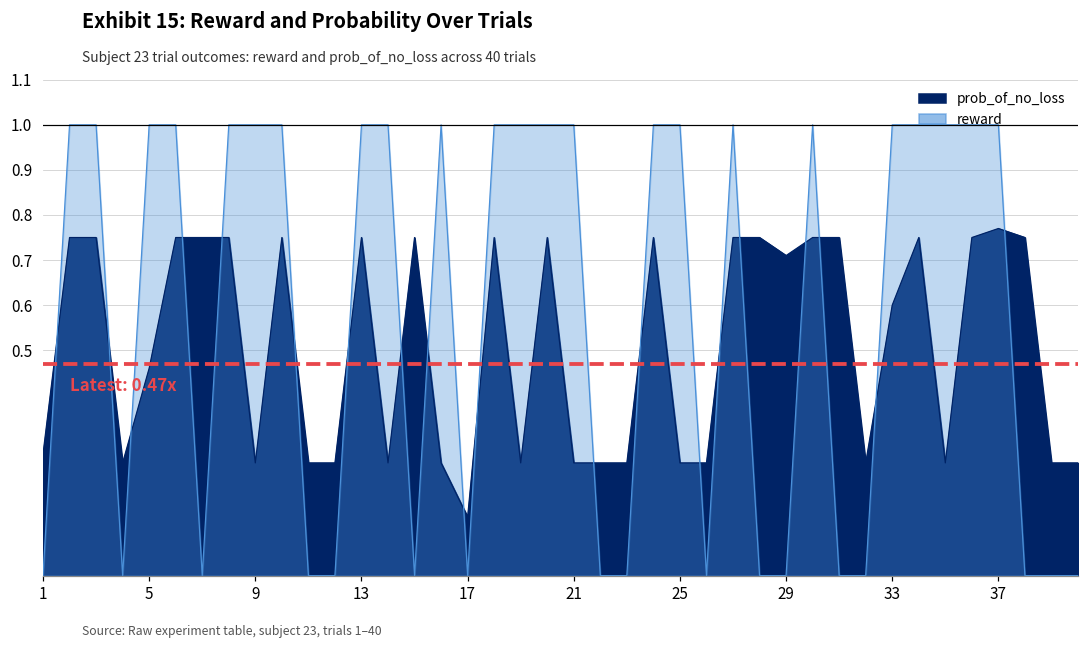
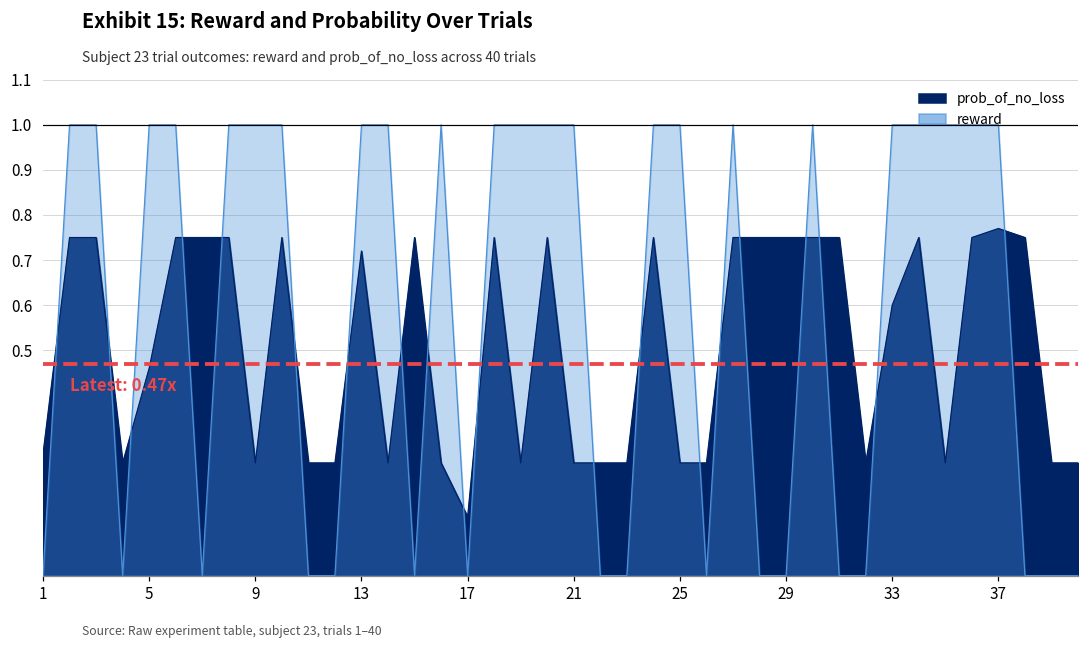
  {
    "prob_of_no_loss": {
      "1": 0.27,
      "9": 0.25,
-     "13": 0.75,
+     "13": 0.72,
      "17": 0.13,
      "21": 0.25,
      "25": 0.25,
-     "29": 0.71,
+     "29": 0.75,
      "33": 0.60,
      "37": 0.77
    },
    "reward": {
      "1": 0.00,
      "5": 1.00,
      "9": 1.00,
      "13": 1.00,
      "17": 0.00,
      "21": 1.00,
      "25": 1.00,
      "29": 0.00,
      "33": 1.00,
      "37": 1.00
    }
  }
